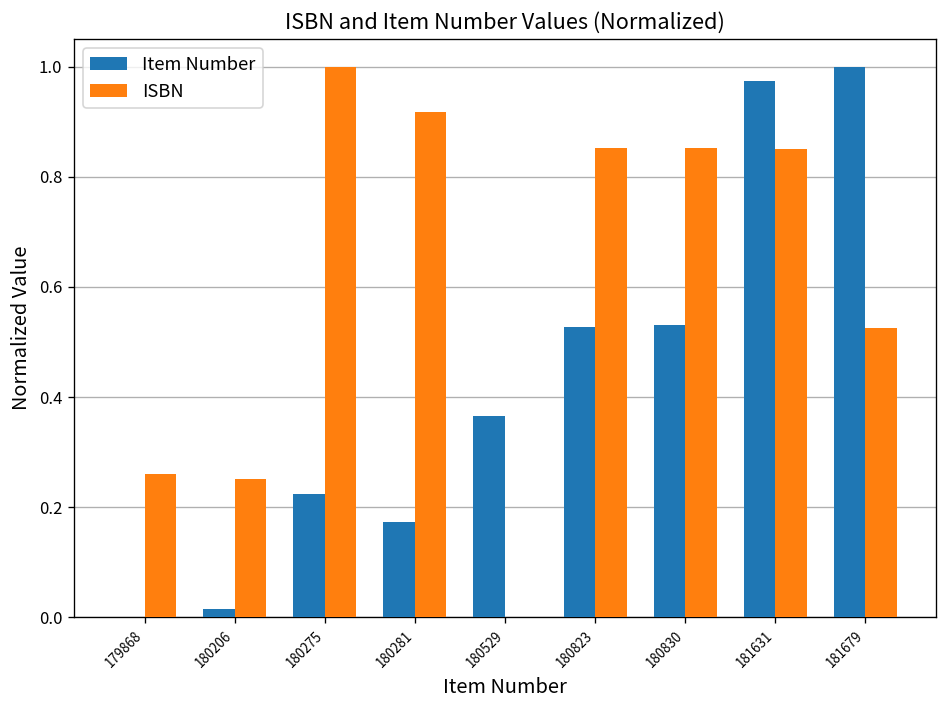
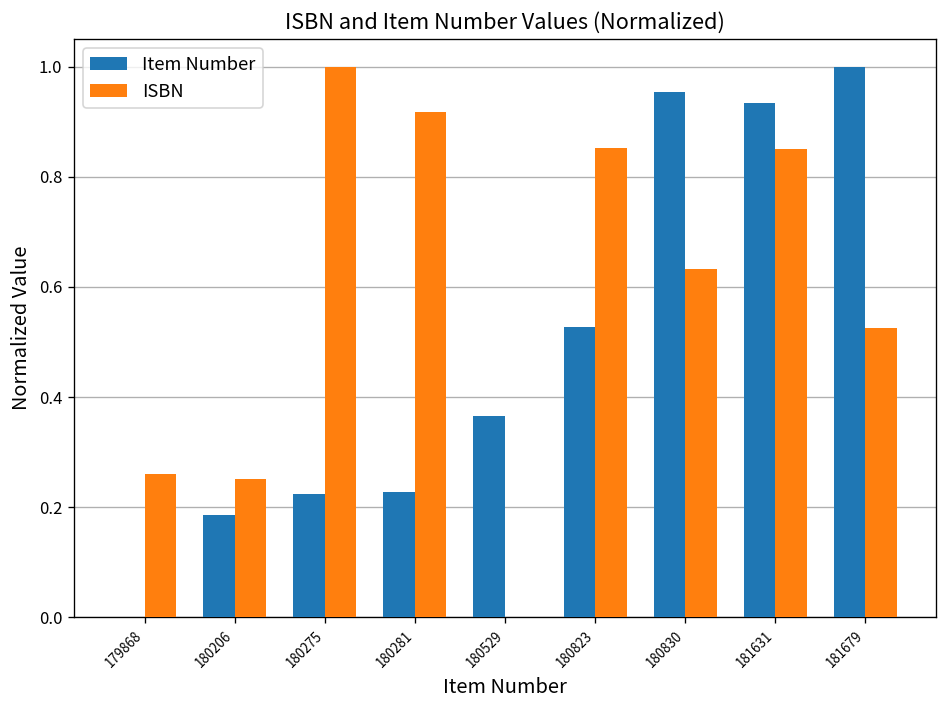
  {
    "Item Number": {
      "179868": 0.00,
-     "180206": 0.02,
+     "180206": 0.19,
      "180275": 0.22,
-     "180281": 0.17,
+     "180281": 0.23,
      "180529": 0.36,
      "180823": 0.53,
-     "180830": 0.53,
-     "181631": 0.97,
+     "180830": 0.95,
+     "181631": 0.93,
      "181679": 1.00
    },
    "ISBN": {
      "179868": 0.26,
      "180206": 0.25,
      "180275": 1.00,
      "180281": 0.92,
      "180529": 0.00,
      "180823": 0.85,
-     "180830": 0.85,
+     "180830": 0.63,
      "181631": 0.85,
      "181679": 0.52
    }
  }
